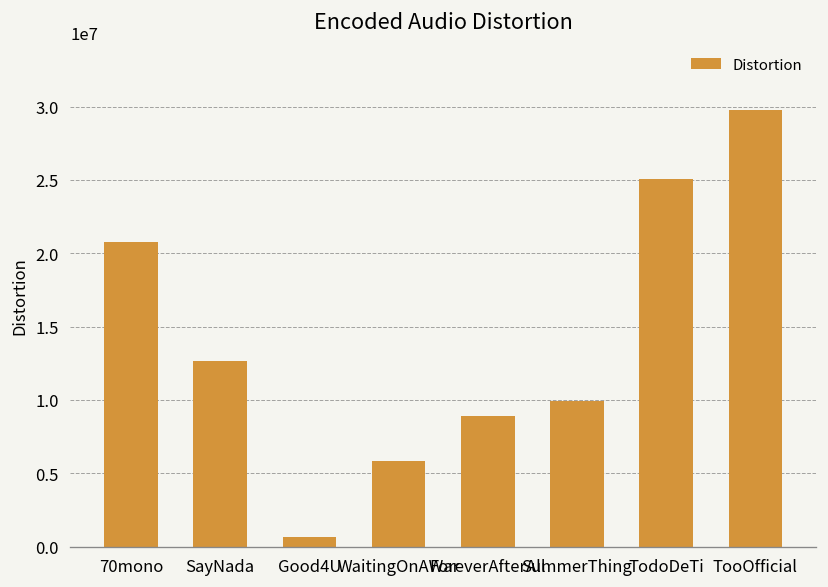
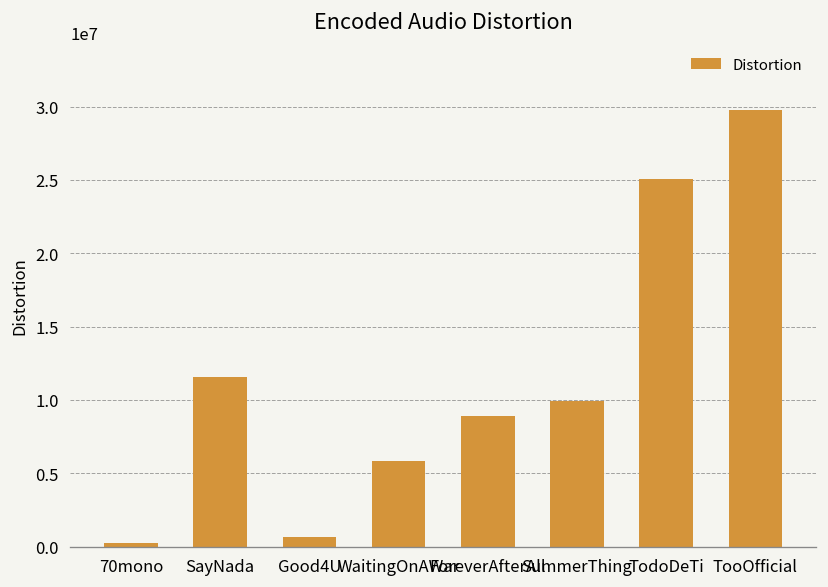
  {
-   "70mono": 20700000,
-   "SayNada": 12600000,
+   "70mono": 200000,
+   "SayNada": 11500000,
    "Good4U": 600000,
    "TodoDeTi": 25000000,
    "TooOfficial": 29800000
  }
